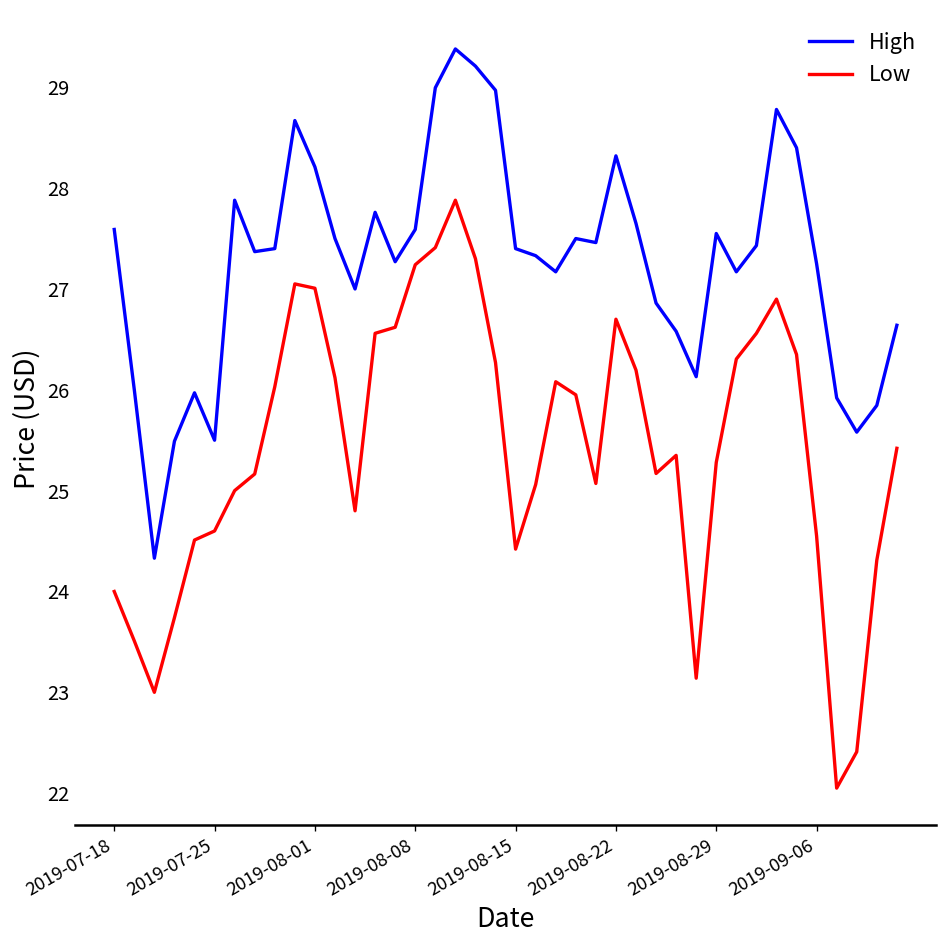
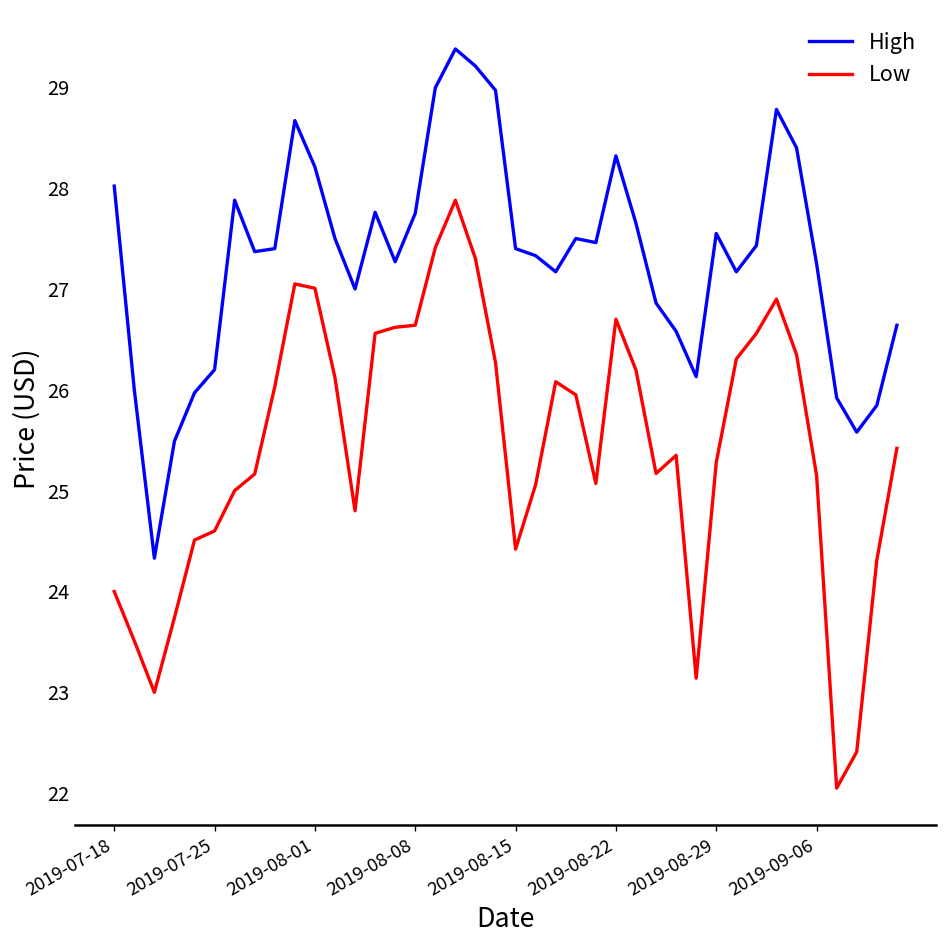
  {
    "High": {
-     "2019-07-18": 27.6,
-     "2019-07-25": 25.5,
+     "2019-07-18": 28.0,
+     "2019-07-25": 26.2,
      "2019-08-01": 28.2,
-     "2019-08-08": 27.6,
+     "2019-08-08": 27.8,
      "2019-08-15": 27.4,
      "2019-08-22": 28.3,
      "2019-08-29": 27.6,
      "2019-09-06": 27.3
    },
    "Low": {
      "2019-07-18": 24.0,
      "2019-07-25": 24.6,
      "2019-08-01": 27.0,
-     "2019-08-08": 27.2,
+     "2019-08-08": 26.6,
      "2019-08-15": 24.4,
      "2019-08-22": 26.7,
      "2019-08-29": 25.3,
-     "2019-09-06": 24.6
+     "2019-09-06": 25.2
    }
  }
